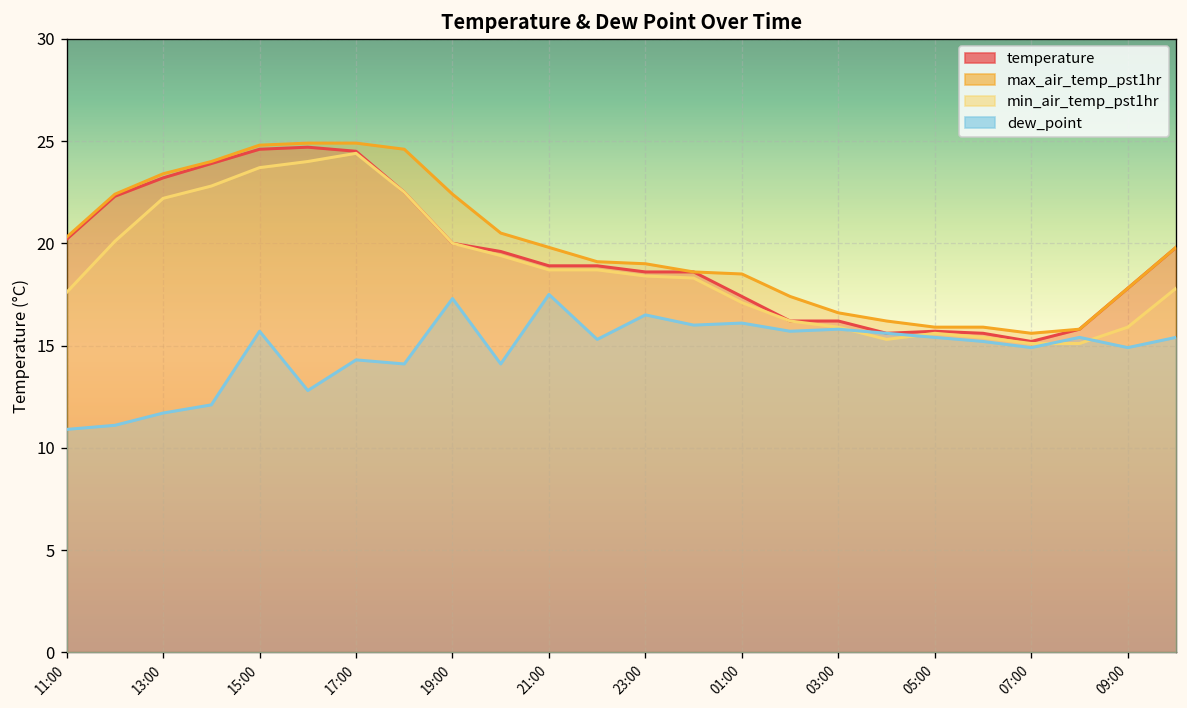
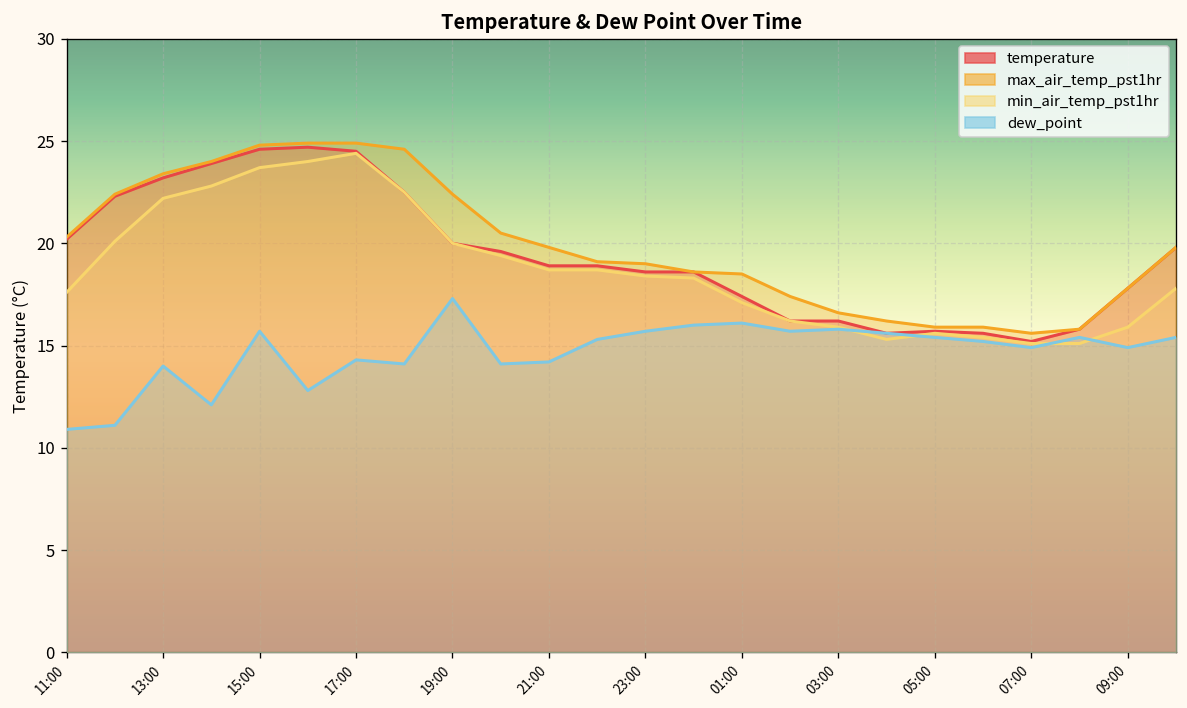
  {
    "dew_point": {
      "11:00": 10.9,
-     "13:00": 11.7,
+     "13:00": 14.0,
      "15:00": 15.7,
      "17:00": 14.3,
      "19:00": 17.3,
-     "21:00": 17.5,
-     "23:00": 16.5,
+     "21:00": 14.2,
+     "23:00": 15.7,
      "01:00": 16.1,
      "05:00": 15.4,
      "07:00": 14.9,
      "09:00": 14.9
    }
  }
